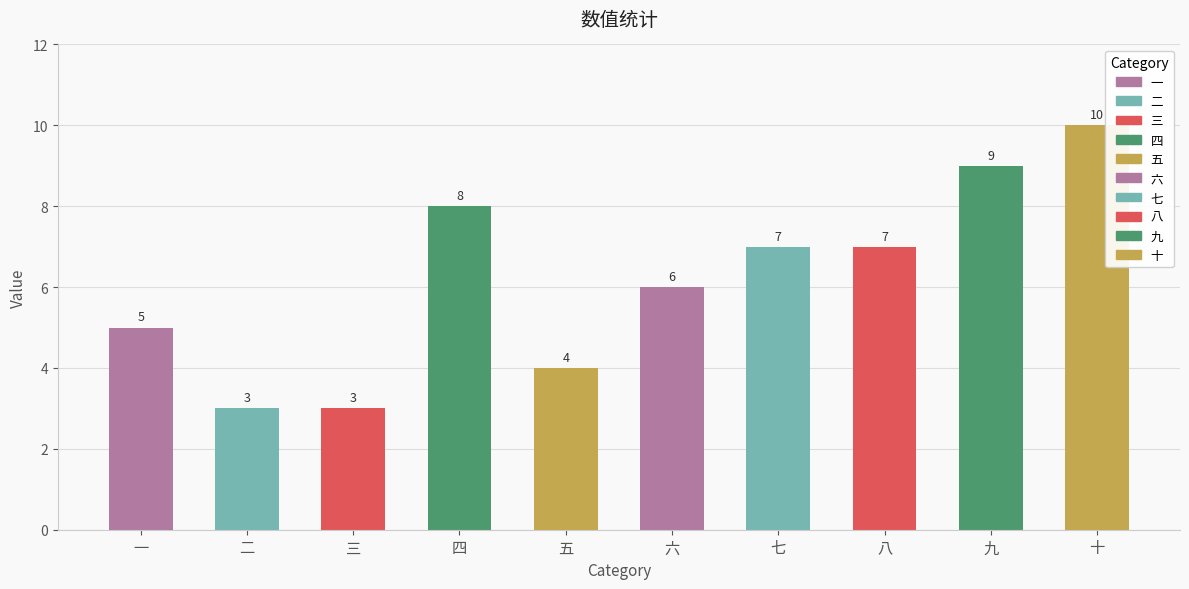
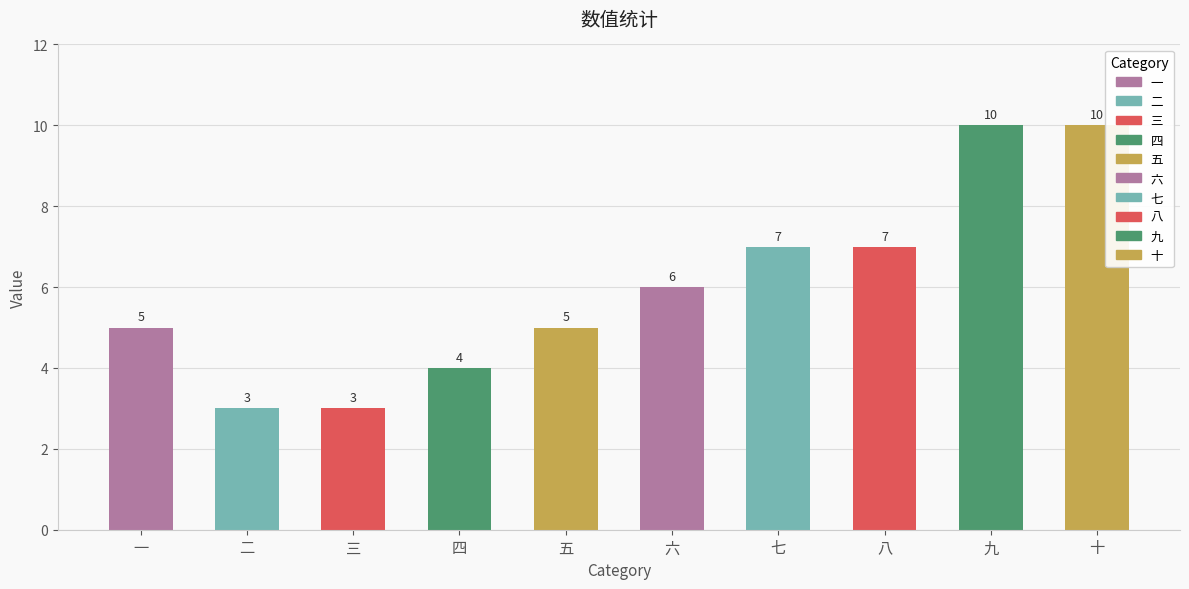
  {
    "一": 5,
    "二": 3,
    "三": 3,
-   "四": 8,
-   "五": 4,
+   "四": 4,
+   "五": 5,
    "六": 6,
    "七": 7,
    "八": 7,
-   "九": 9,
+   "九": 10,
    "十": 10
  }
